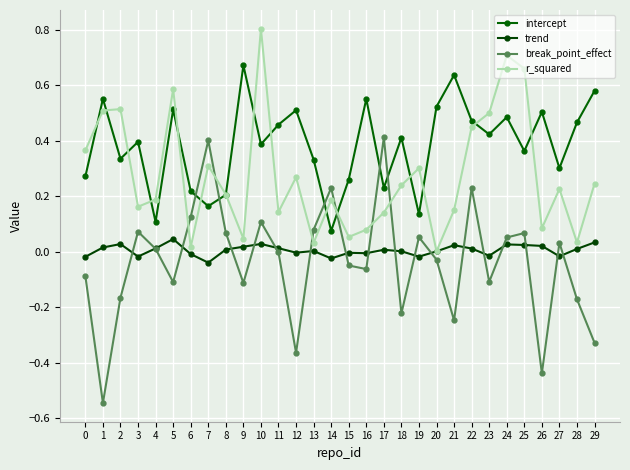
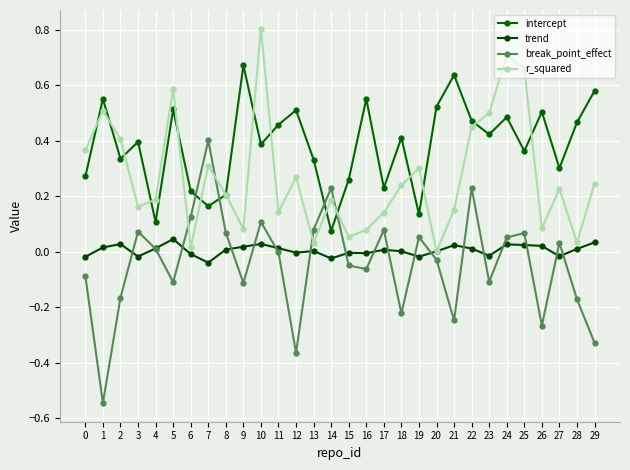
  {
    "break_point_effect": {
      "0": -0.09,
      "1": -0.55,
      "2": -0.17,
      "3": 0.07,
      "5": -0.11,
      "6": 0.13,
      "7": 0.40,
      "8": 0.07,
      "9": -0.11,
      "10": 0.11,
      "11": 0.00,
      "12": -0.37,
      "13": 0.08,
      "14": 0.23,
      "15": -0.05,
      "16": -0.06,
-     "17": 0.41,
+     "17": 0.08,
      "18": -0.22,
      "19": 0.05,
      "20": -0.03,
      "21": -0.25,
      "22": 0.23,
      "23": -0.11,
      "24": 0.05,
      "25": 0.07,
-     "26": -0.44,
+     "26": -0.27,
      "27": 0.03,
      "28": -0.17,
      "29": -0.33
    },
    "r_squared": {
      "0": 0.37,
      "1": 0.51,
-     "2": 0.51,
+     "2": 0.41,
      "3": 0.16,
      "4": 0.19,
      "5": 0.59,
      "6": 0.02,
      "7": 0.31,
-     "9": 0.05,
+     "9": 0.08,
      "10": 0.80,
      "11": 0.14,
      "12": 0.27,
      "13": 0.03,
      "14": 0.19,
      "15": 0.05,
      "16": 0.08,
      "17": 0.14,
      "18": 0.24,
      "19": 0.30,
      "21": 0.15,
      "22": 0.45,
      "23": 0.50,
      "26": 0.08,
      "27": 0.23,
      "28": 0.03,
      "29": 0.25
    }
  }
